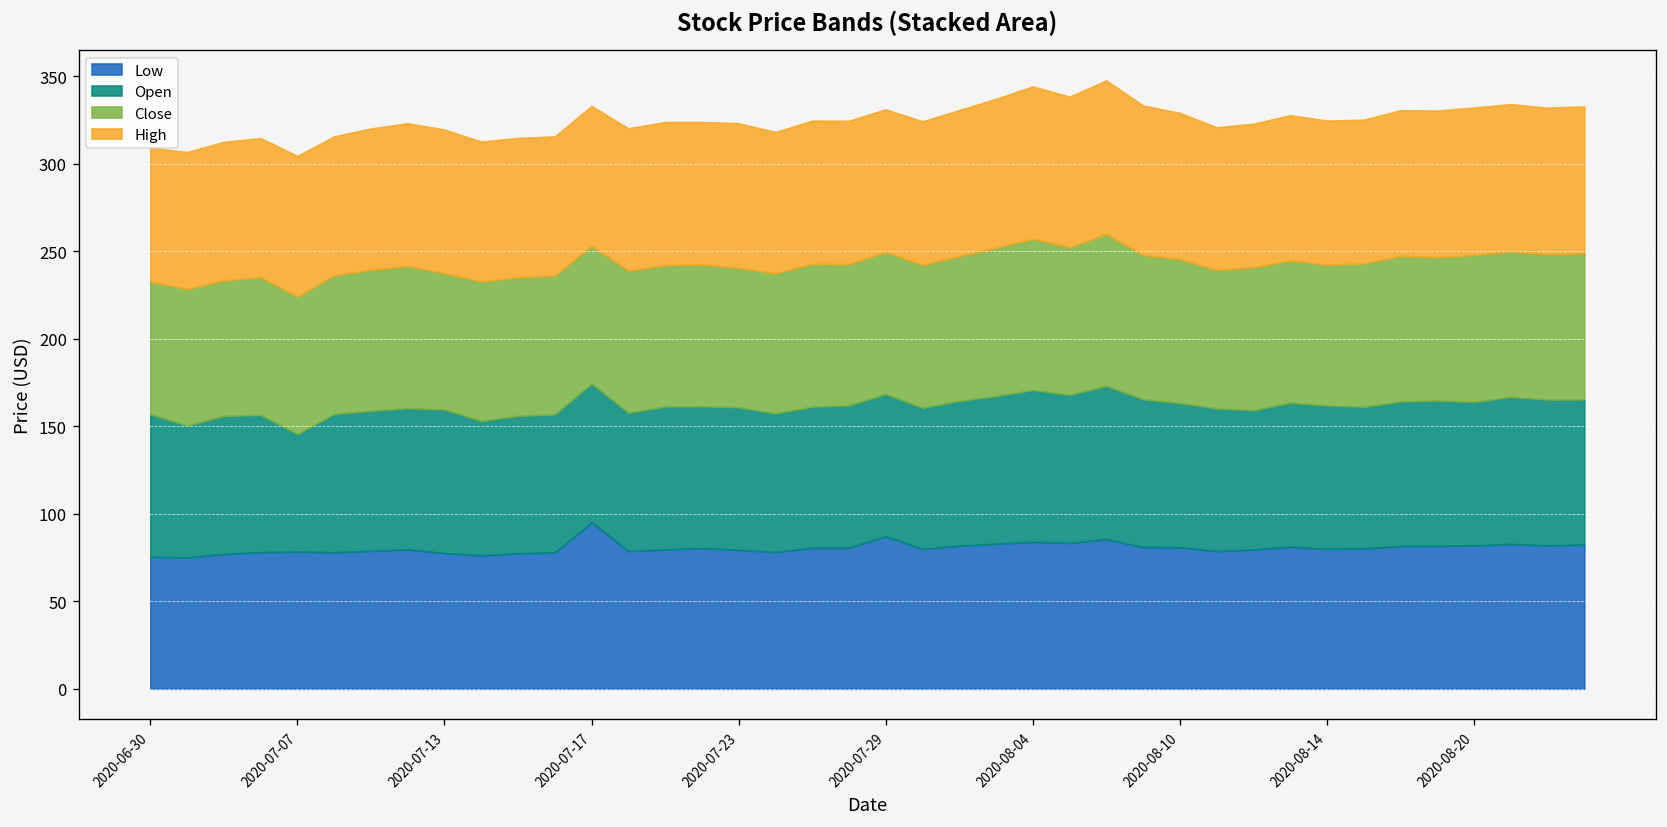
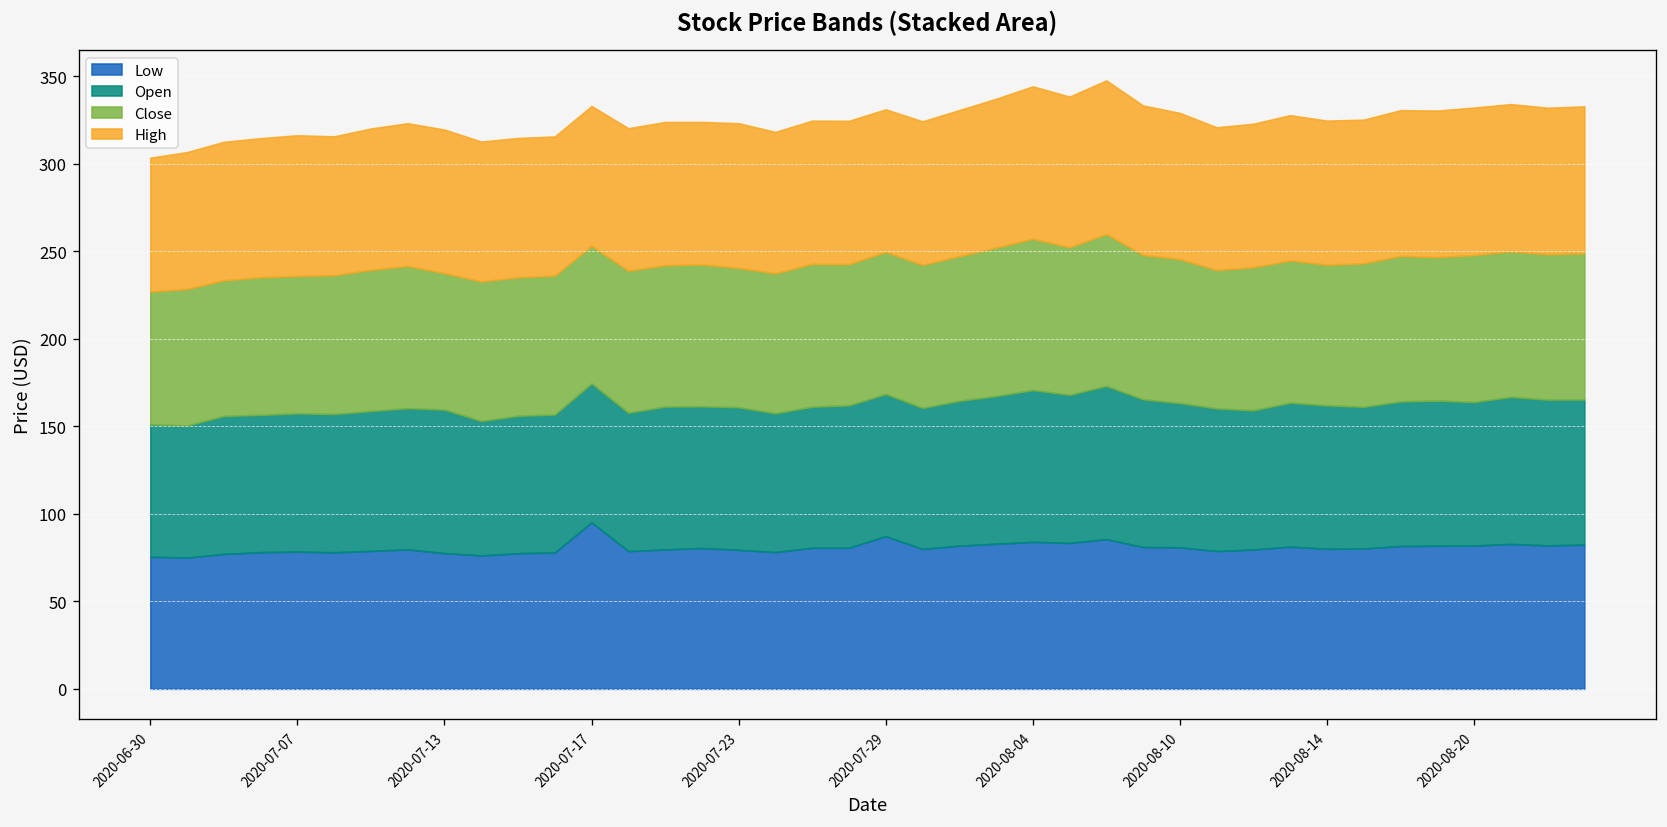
  {
    "Low": {
      "2020-06-30": 75,
      "2020-07-07": 78,
      "2020-07-13": 78,
      "2020-07-17": 95,
      "2020-07-23": 79,
      "2020-07-29": 87,
      "2020-08-04": 84,
      "2020-08-10": 81,
      "2020-08-14": 80,
      "2020-08-20": 82
    },
    "Open": {
-     "2020-06-30": 81,
-     "2020-07-07": 67,
+     "2020-06-30": 76,
+     "2020-07-07": 79,
      "2020-07-13": 82,
      "2020-07-17": 79,
      "2020-07-23": 81,
      "2020-07-29": 81,
      "2020-08-04": 87,
      "2020-08-10": 82,
      "2020-08-14": 82,
      "2020-08-20": 82
    },
    "Close": {
      "2020-06-30": 76,
      "2020-07-07": 79,
      "2020-07-13": 78,
      "2020-07-17": 79,
      "2020-07-23": 80,
      "2020-07-29": 81,
      "2020-08-04": 86,
      "2020-08-10": 82,
      "2020-08-14": 80,
      "2020-08-20": 84
    },
    "High": {
      "2020-07-07": 80,
      "2020-07-13": 82,
      "2020-07-17": 80,
      "2020-07-23": 83,
      "2020-07-29": 81,
      "2020-08-04": 87,
      "2020-08-10": 84,
      "2020-08-14": 82,
      "2020-08-20": 84
    }
  }
